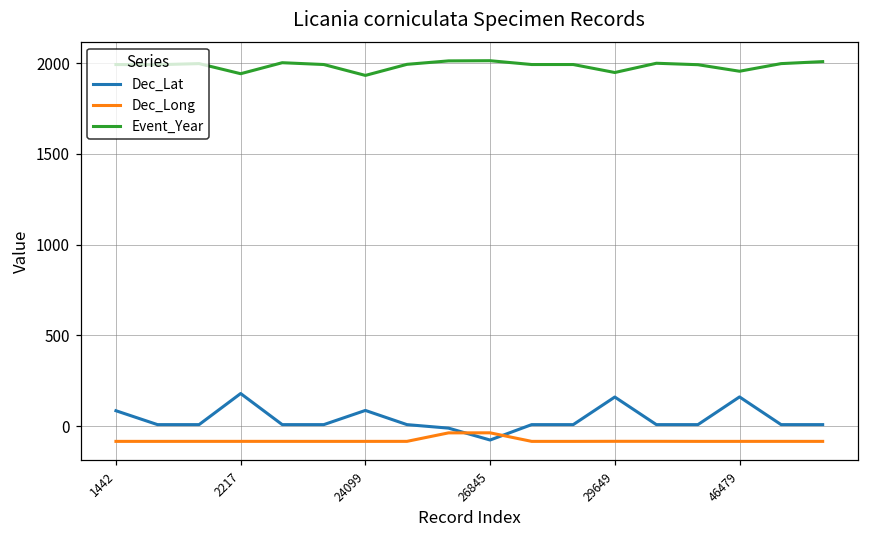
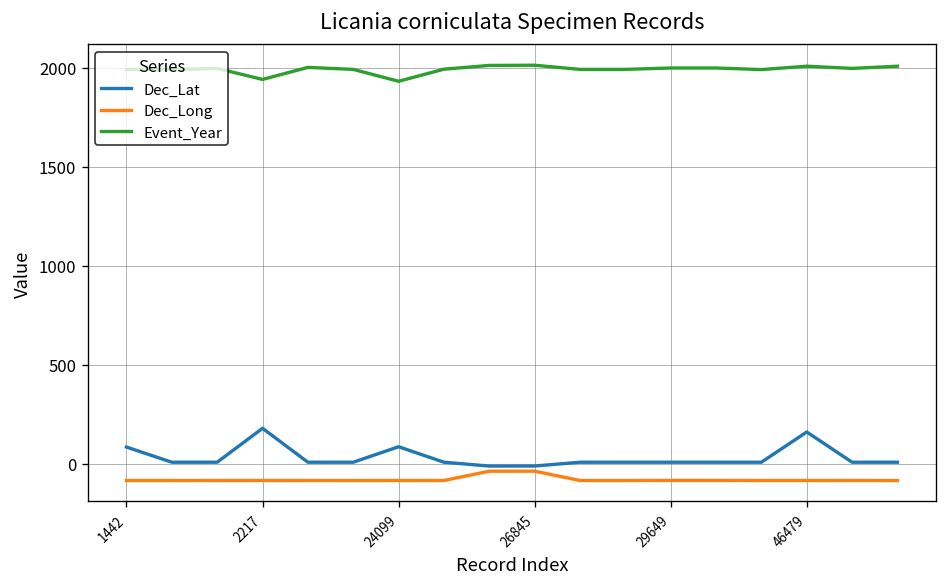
  {
    "Dec_Lat": {
      "1442": 90,
      "2217": 180,
      "24099": 90,
-     "26845": -80,
-     "29649": 160,
+     "26845": -10,
+     "29649": 10,
      "46479": 160
    },
    "Dec_Long": {
      "1442": -80,
      "2217": -80,
      "24099": -80,
      "26845": -40,
      "29649": -80,
      "46479": -80
    },
    "Event_Year": {
      "2217": 1940,
      "24099": 1930,
      "26845": 2010,
-     "29649": 1950,
-     "46479": 1960
+     "29649": 2000,
+     "46479": 2010
    }
  }
